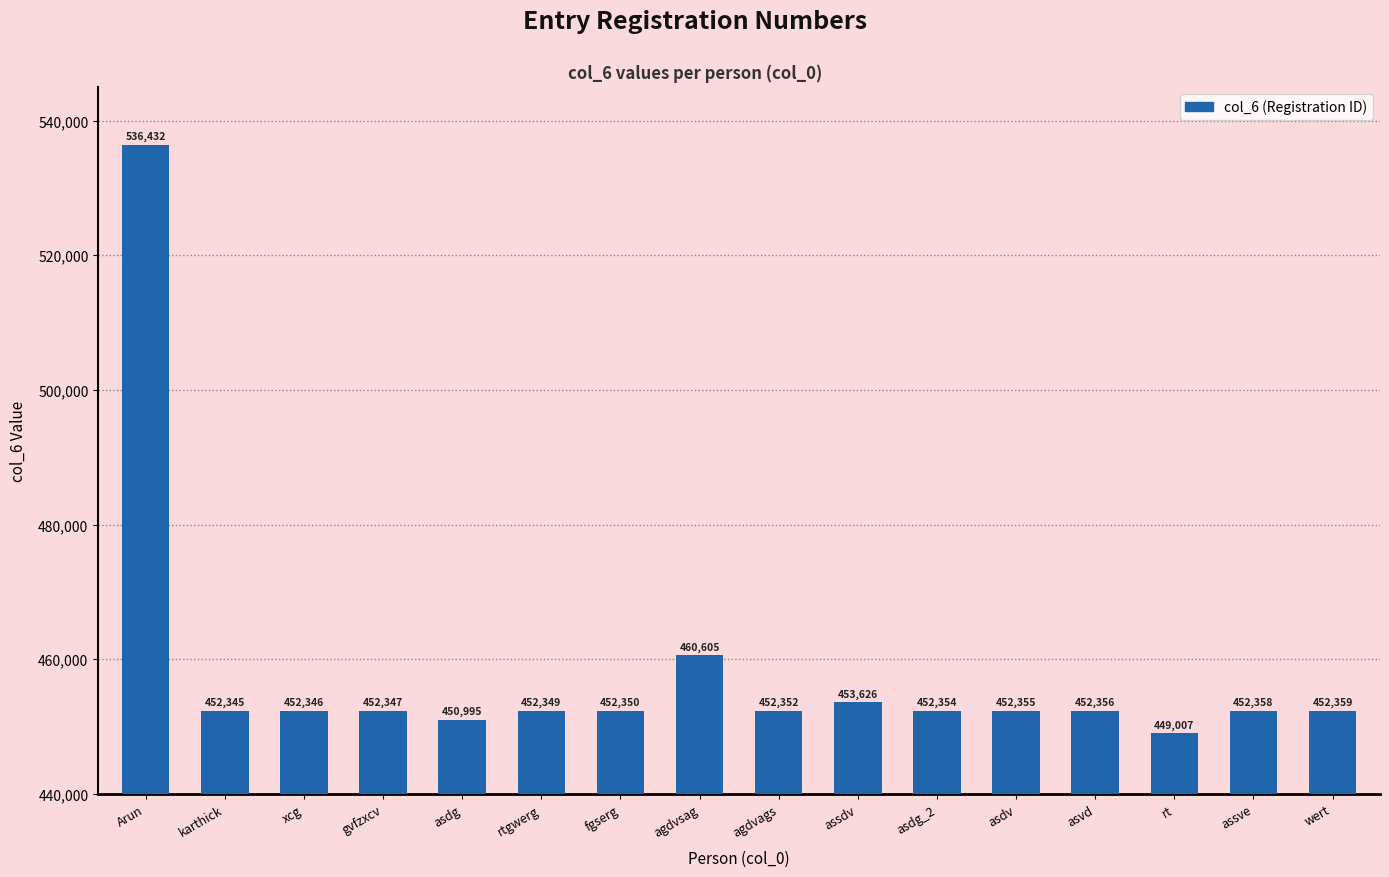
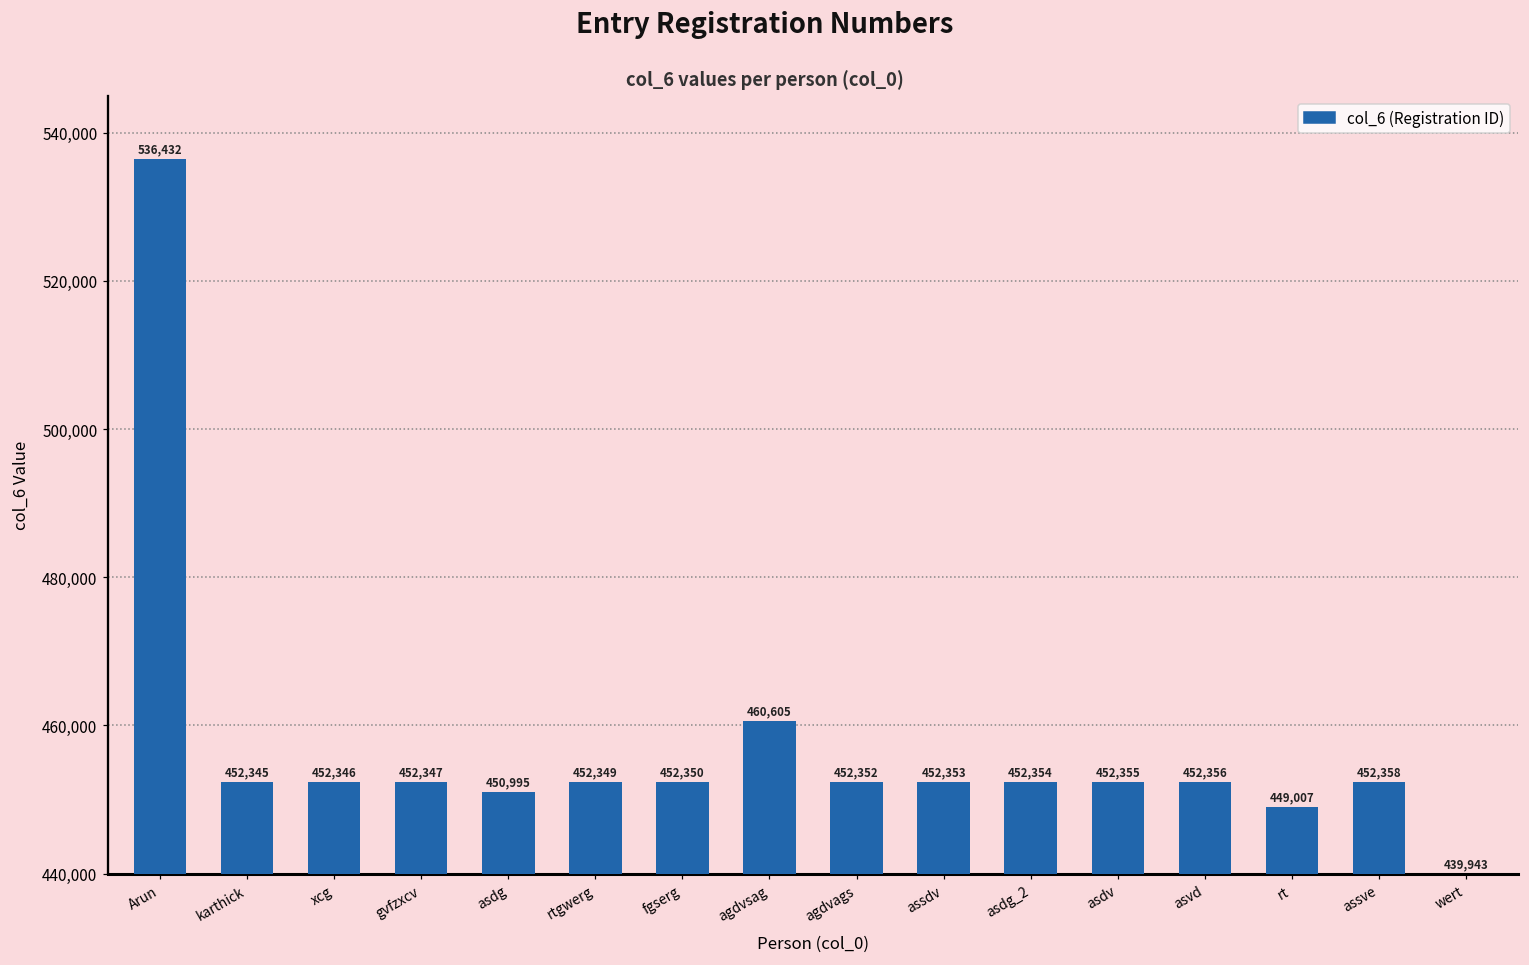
  {
    "Arun": "536,432",
    "karthick": "452,345",
    "xcg": "452,346",
    "gvfzxcv": "452,347",
    "asdg": "450,995",
    "rtgwerg": "452,349",
    "fgserg": "452,350",
    "agdvsag": "460,605",
    "agdvags": "452,352",
-   "assdv": "453,626",
+   "assdv": "452,353",
    "asdg_2": "452,354",
    "asdv": "452,355",
    "asvd": "452,356",
    "rt": "449,007",
    "assve": "452,358",
-   "wert": "452,359"
+   "wert": "439,943"
  }
